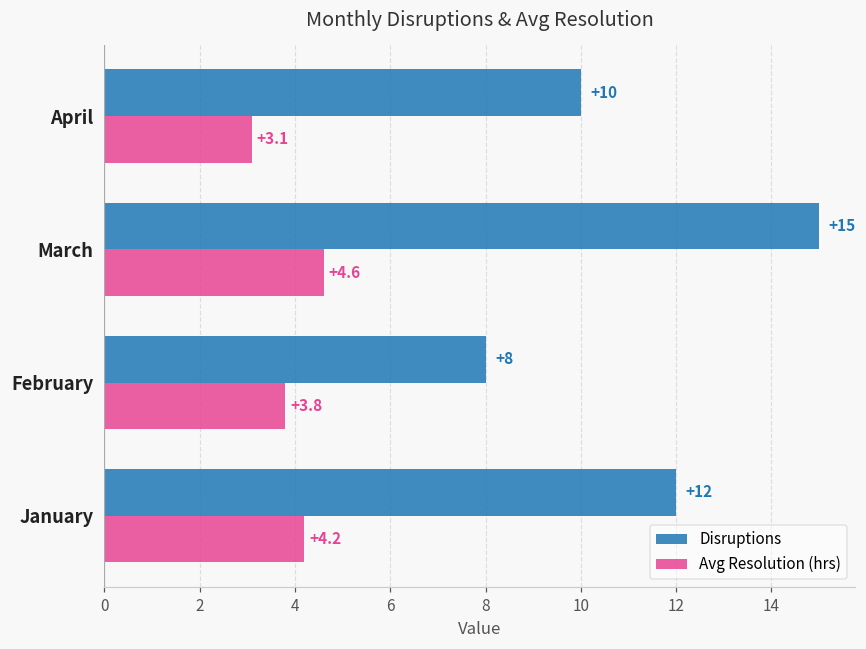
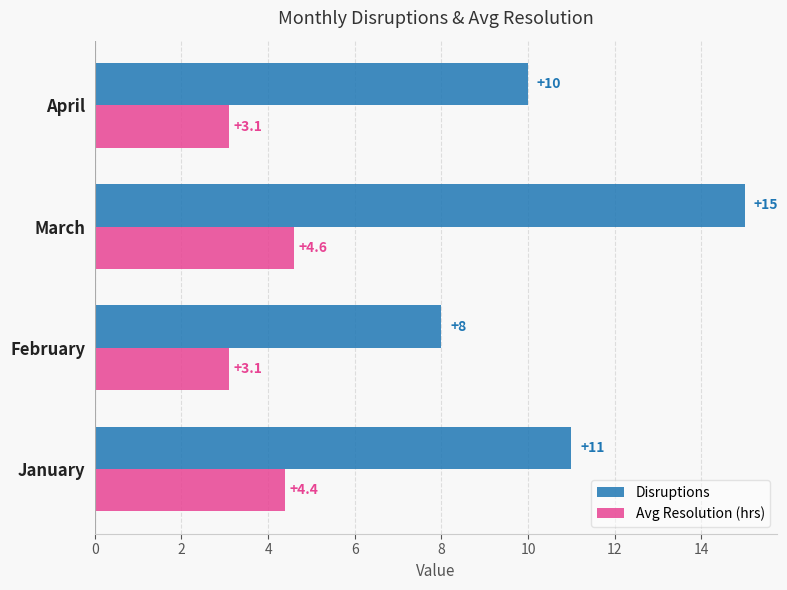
  {
    "Disruptions": {
      "April": "+10",
      "March": "+15",
      "February": "+8",
-     "January": "+12"
+     "January": "+11"
    },
    "Avg Resolution (hrs)": {
      "April": "+3.1",
      "March": "+4.6",
-     "February": "+3.8",
-     "January": "+4.2"
+     "February": "+3.1",
+     "January": "+4.4"
    }
  }
